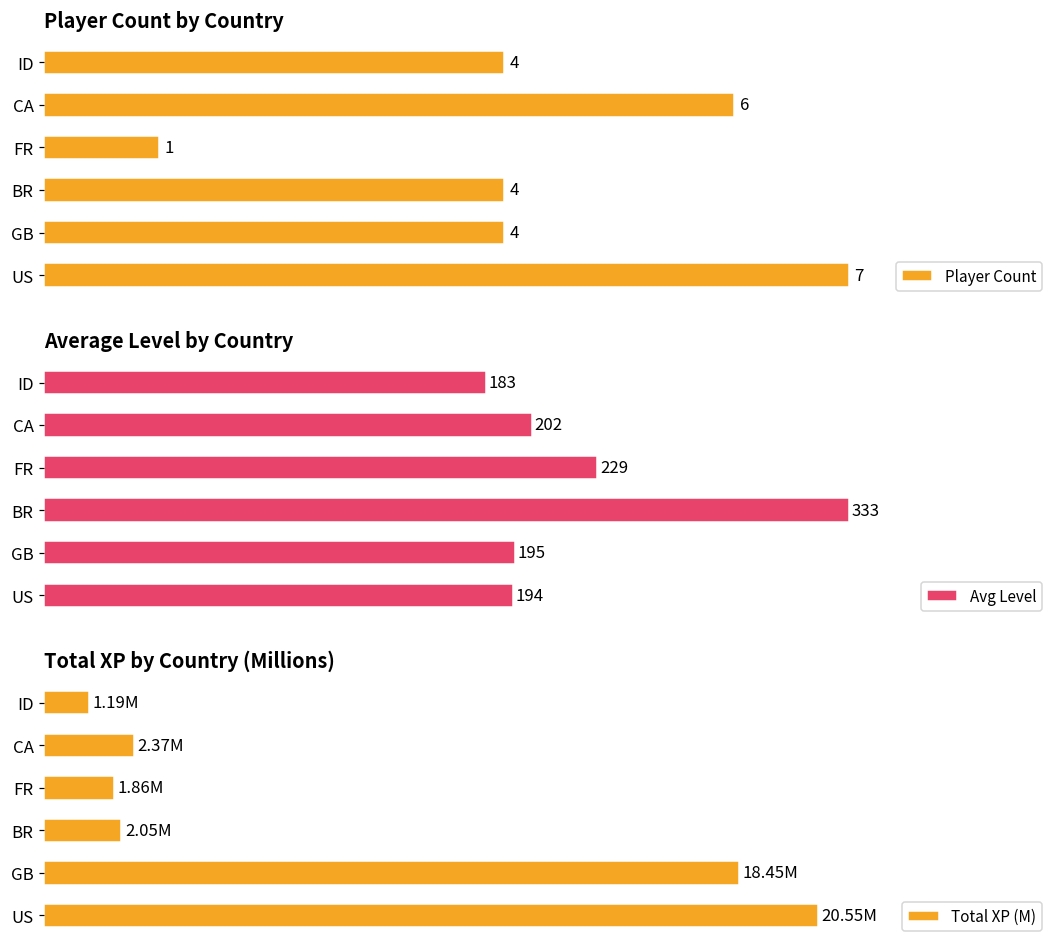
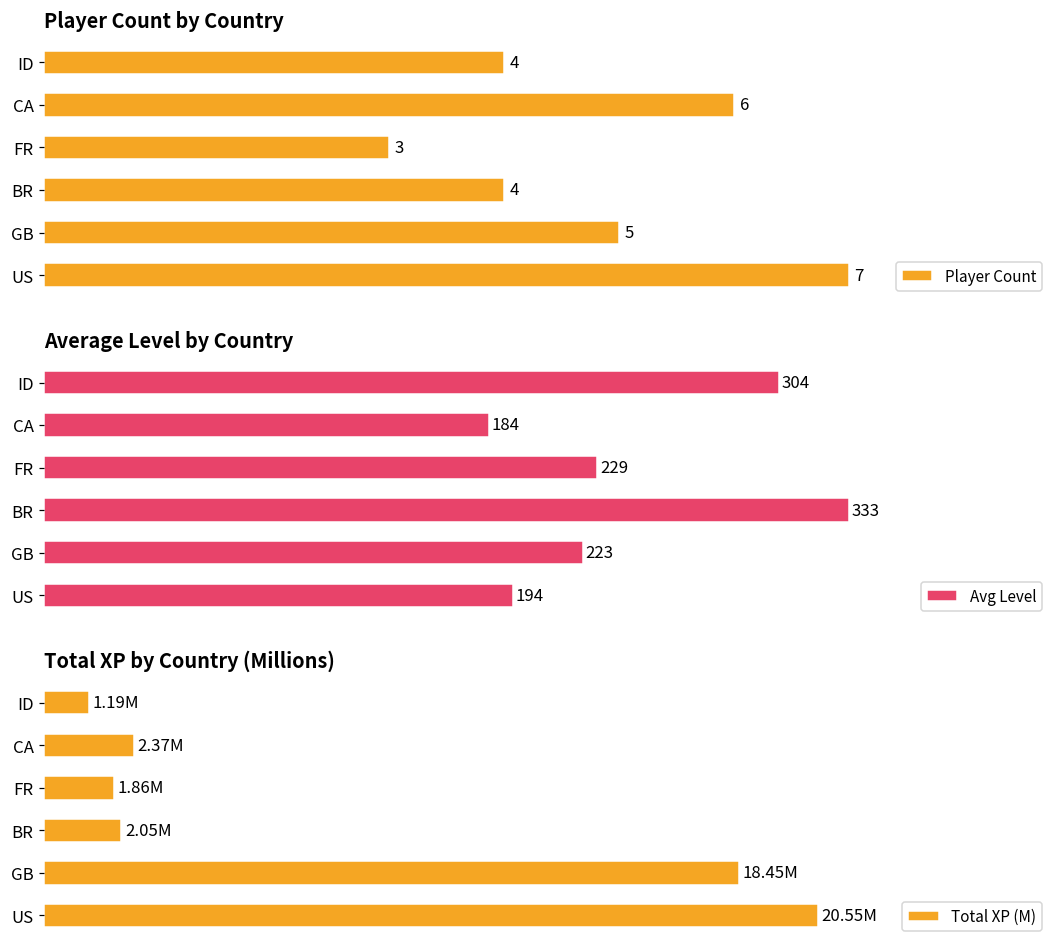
  {
    "Player Count by Country": {
      "ID": "4",
      "CA": "6",
-     "FR": "1",
+     "FR": "3",
      "BR": "4",
-     "GB": "4",
+     "GB": "5",
      "US": "7"
    },
    "Average Level by Country": {
-     "ID": "183",
-     "CA": "202",
+     "ID": "304",
+     "CA": "184",
      "FR": "229",
      "BR": "333",
-     "GB": "195",
+     "GB": "223",
      "US": "194"
    },
    "Total XP by Country (Millions)": {
      "ID": "1.19M",
      "CA": "2.37M",
      "FR": "1.86M",
      "BR": "2.05M",
      "GB": "18.45M",
      "US": "20.55M"
    }
  }
